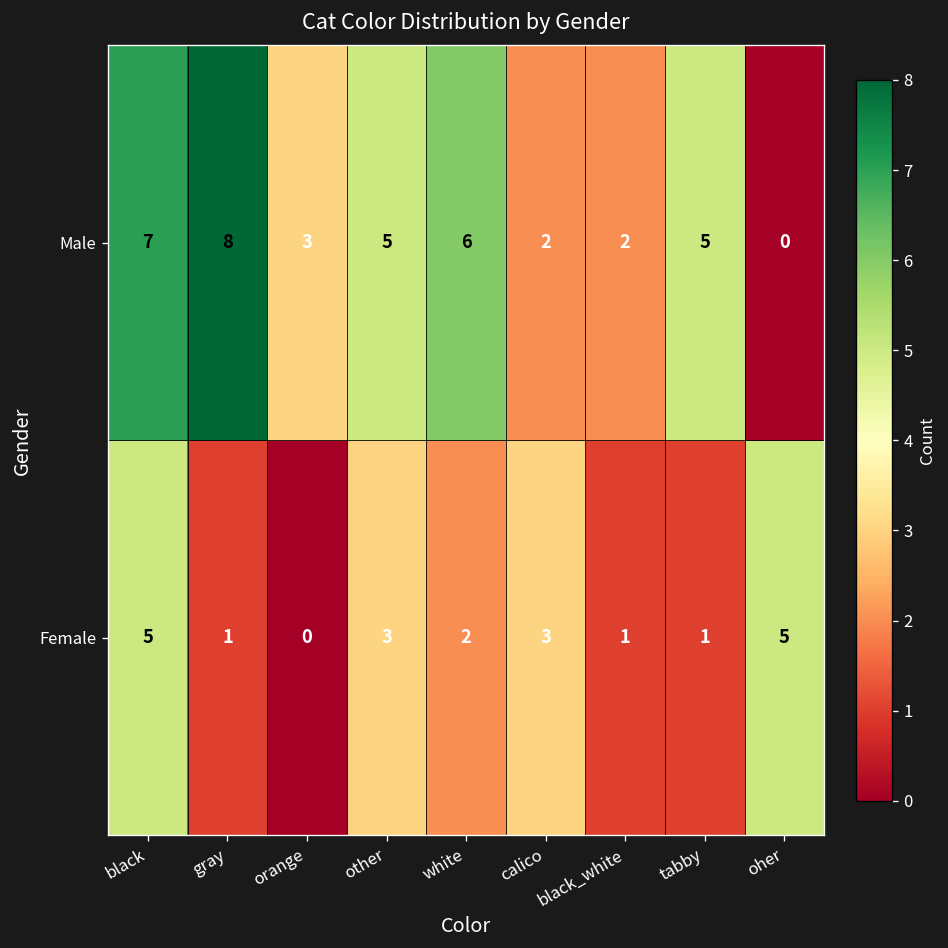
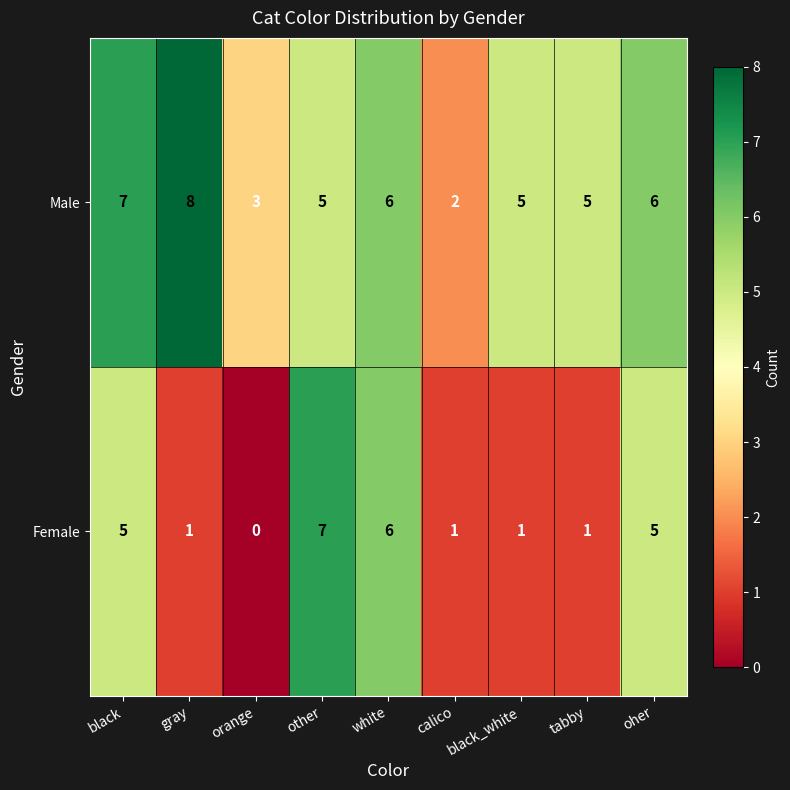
  {
    "Male": {
      "black": 7,
      "gray": 8,
      "orange": 3,
      "other": 5,
      "white": 6,
      "calico": 2,
-     "black_white": 2,
+     "black_white": 5,
      "tabby": 5,
-     "oher": 0
+     "oher": 6
    },
    "Female": {
      "black": 5,
      "gray": 1,
      "orange": 0,
-     "other": 3,
-     "white": 2,
-     "calico": 3,
+     "other": 7,
+     "white": 6,
+     "calico": 1,
      "black_white": 1,
      "tabby": 1,
      "oher": 5
    }
  }
